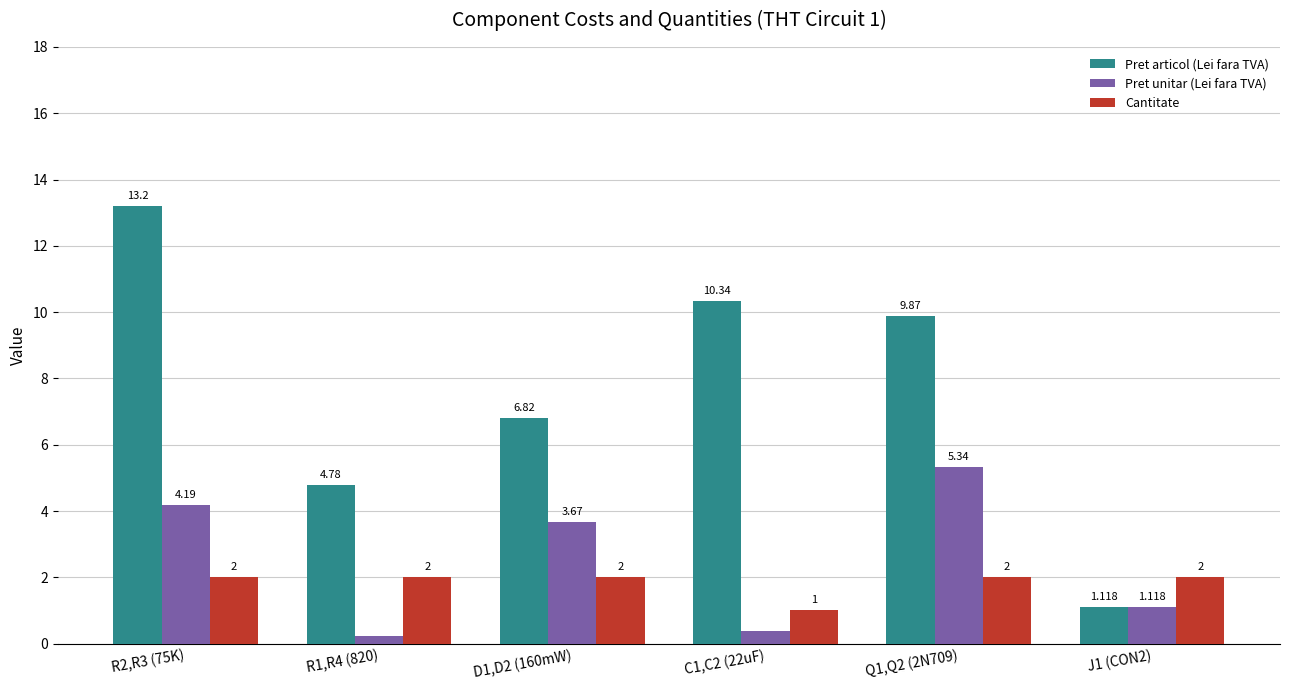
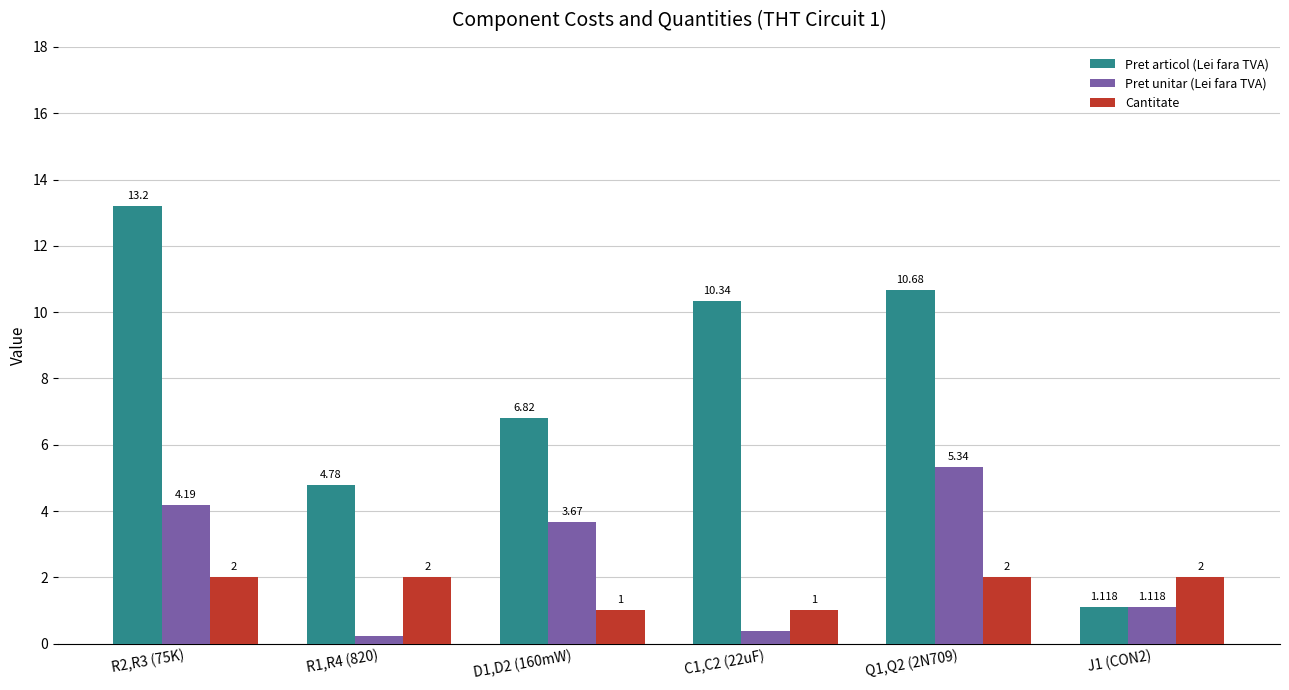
  {
    "Pret articol (Lei fara TVA)": {
      "R2,R3 (75K)": 13.2,
      "R1,R4 (820)": 4.78,
      "D1,D2 (160mW)": 6.82,
      "C1,C2 (22uF)": 10.34,
-     "Q1,Q2 (2N709)": 9.87,
+     "Q1,Q2 (2N709)": 10.68,
      "J1 (CON2)": 1.118
    },
    "Pret unitar (Lei fara TVA)": {
      "R2,R3 (75K)": 4.19,
      "D1,D2 (160mW)": 3.67,
      "Q1,Q2 (2N709)": 5.34,
      "J1 (CON2)": 1.118
    },
    "Cantitate": {
      "R2,R3 (75K)": 2,
      "R1,R4 (820)": 2,
-     "D1,D2 (160mW)": 2,
+     "D1,D2 (160mW)": 1,
      "C1,C2 (22uF)": 1,
      "Q1,Q2 (2N709)": 2,
      "J1 (CON2)": 2
    }
  }
